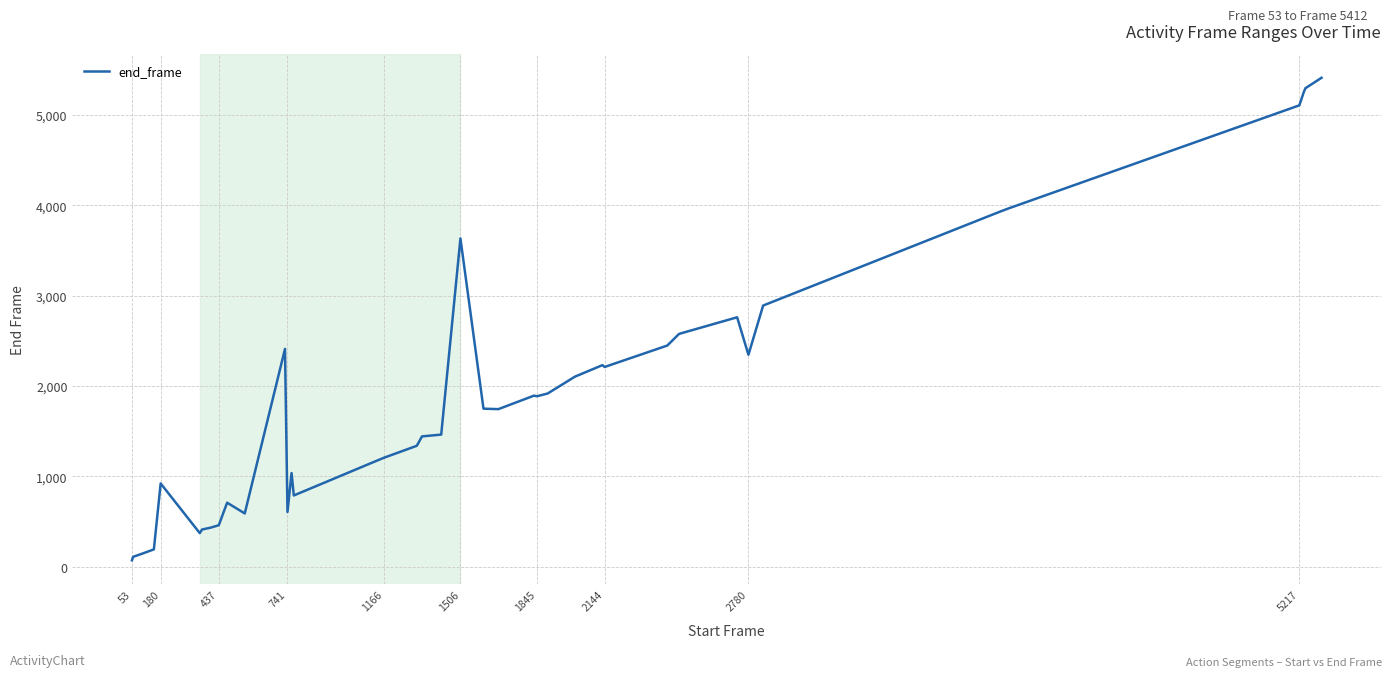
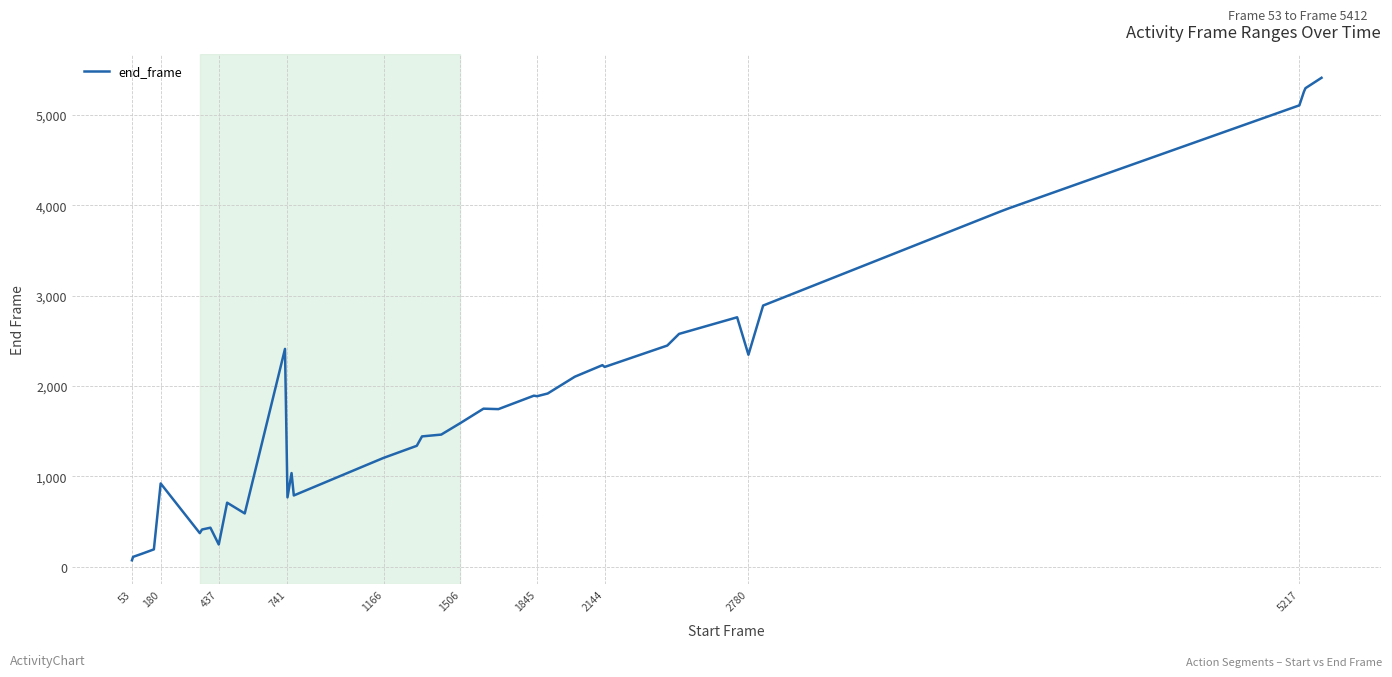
  {
    "53": "100",
    "180": "900",
-   "437": "500",
-   "741": "600",
+   "437": "200",
+   "741": "800",
    "1166": "1,200",
-   "1506": "3,600",
+   "1506": "1,600",
    "1845": "1,900",
    "2144": "2,200",
    "2780": "2,300",
    "5217": "5,100"
  }
